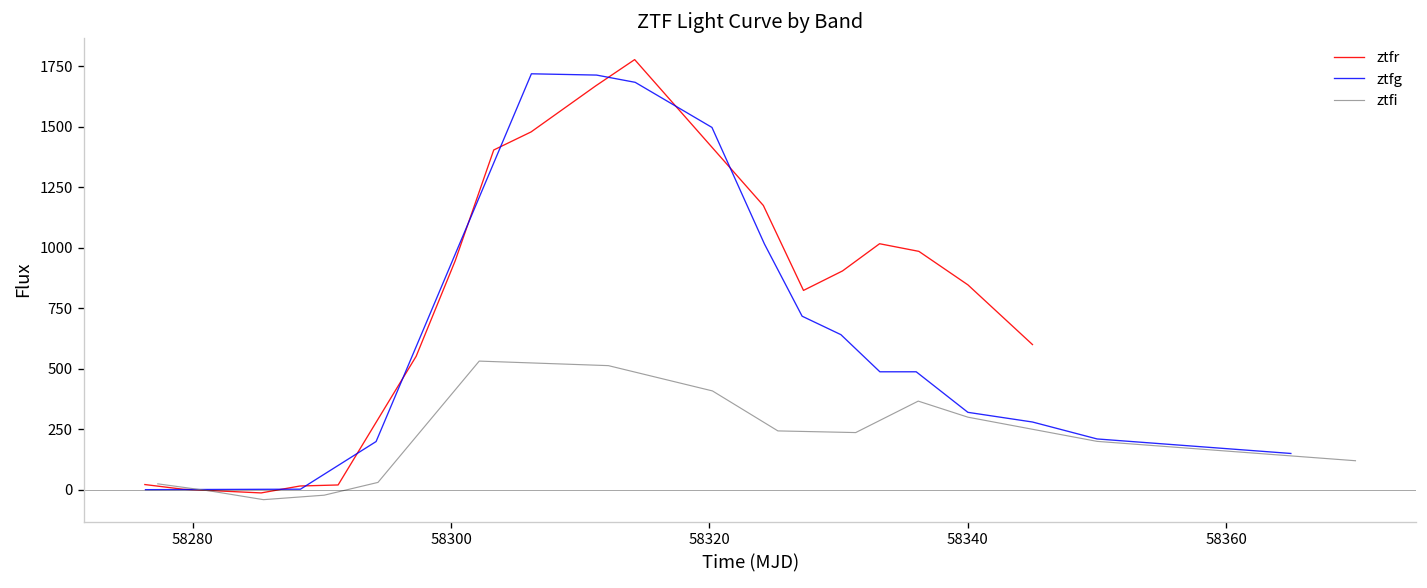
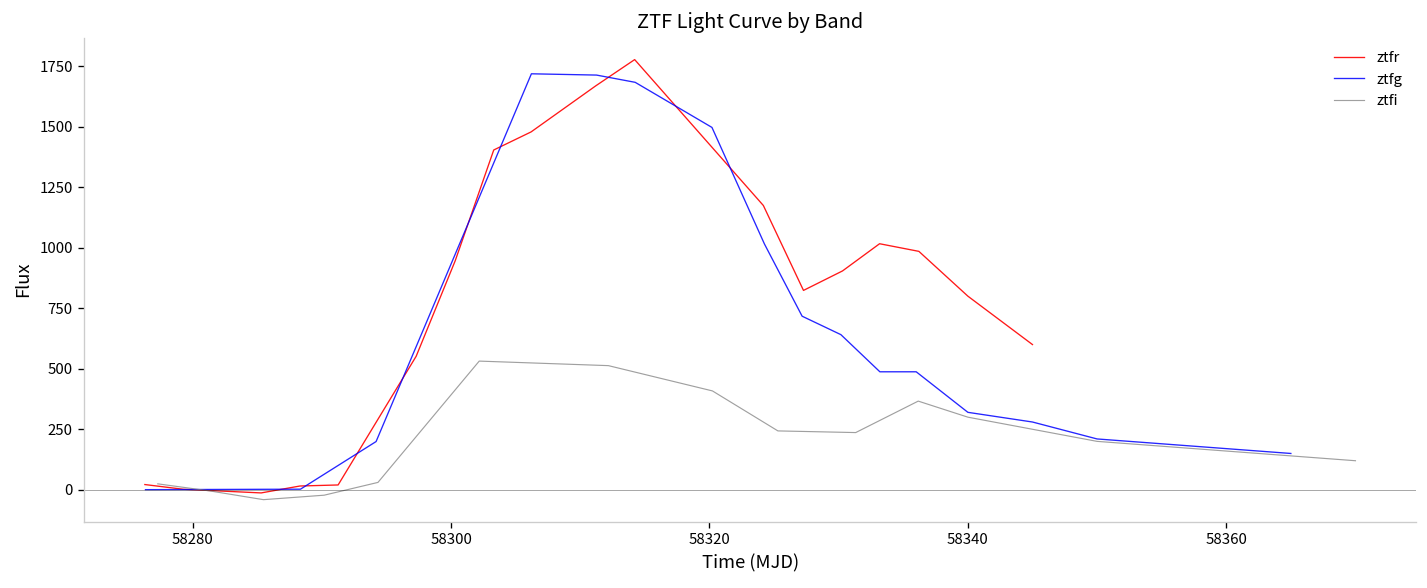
  {
    "ztfr": {
-     "58340": 850
+     "58340": 800
    },
    "ztfg": {
      "58340": 320
    },
    "ztfi": {
      "58340": 300
    }
  }
